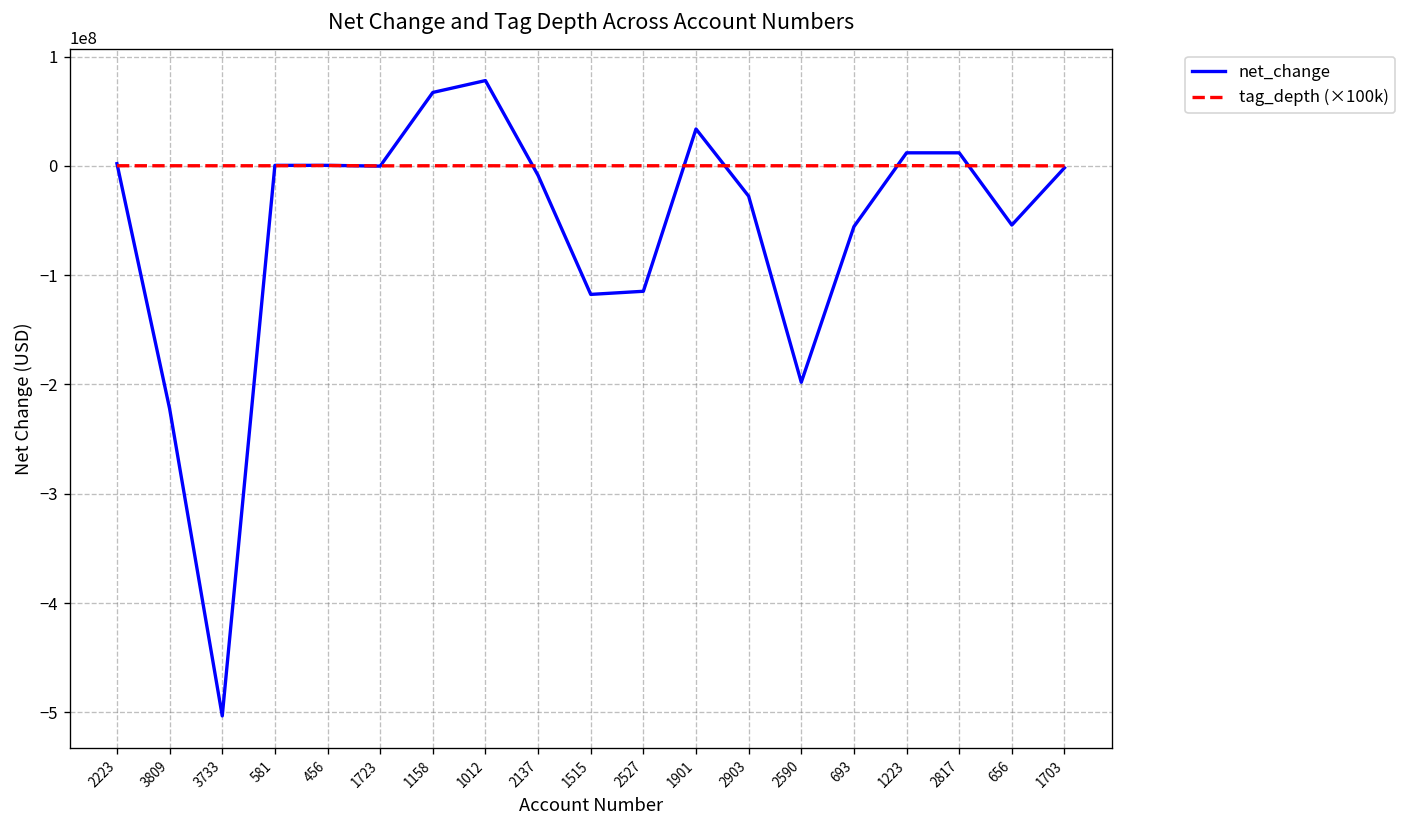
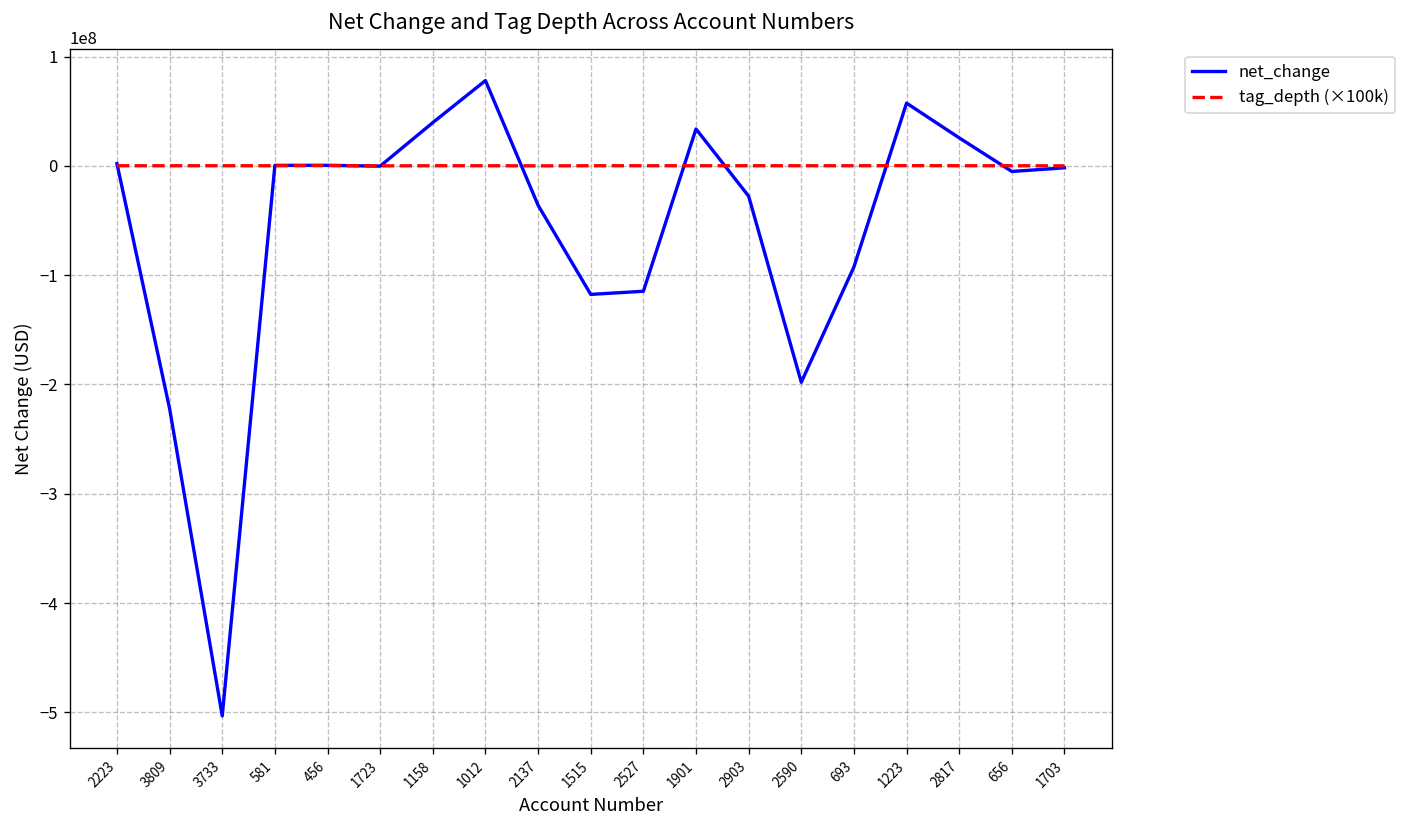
  {
    "net_change": {
      "3809": -220000000,
      "3733": -500000000,
-     "1158": 70000000,
+     "1158": 40000000,
      "1012": 80000000,
-     "2137": -10000000,
+     "2137": -40000000,
      "1515": -120000000,
      "2527": -110000000,
      "1901": 30000000,
      "2903": -30000000,
      "2590": -200000000,
-     "693": -60000000,
-     "1223": 10000000,
-     "2817": 10000000,
-     "656": -50000000
+     "693": -90000000,
+     "1223": 60000000,
+     "2817": 30000000,
+     "656": -10000000
    },
    "tag_depth (×100k)": {
      "3809": 0,
      "3733": 0,
      "1158": 0,
      "1012": 0,
      "2137": 0,
      "1515": 0,
      "2527": 0,
      "1901": 0,
      "2903": 0,
      "2590": 0,
      "693": 0,
      "1223": 0,
      "2817": 0,
      "656": 0
    }
  }
